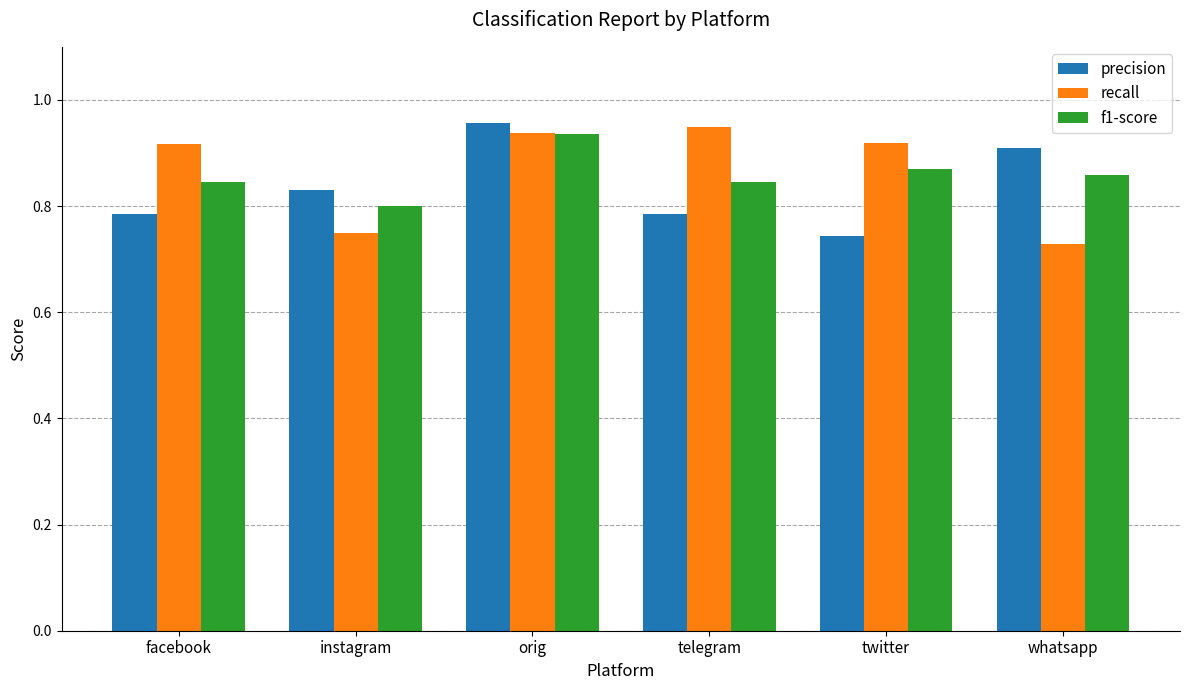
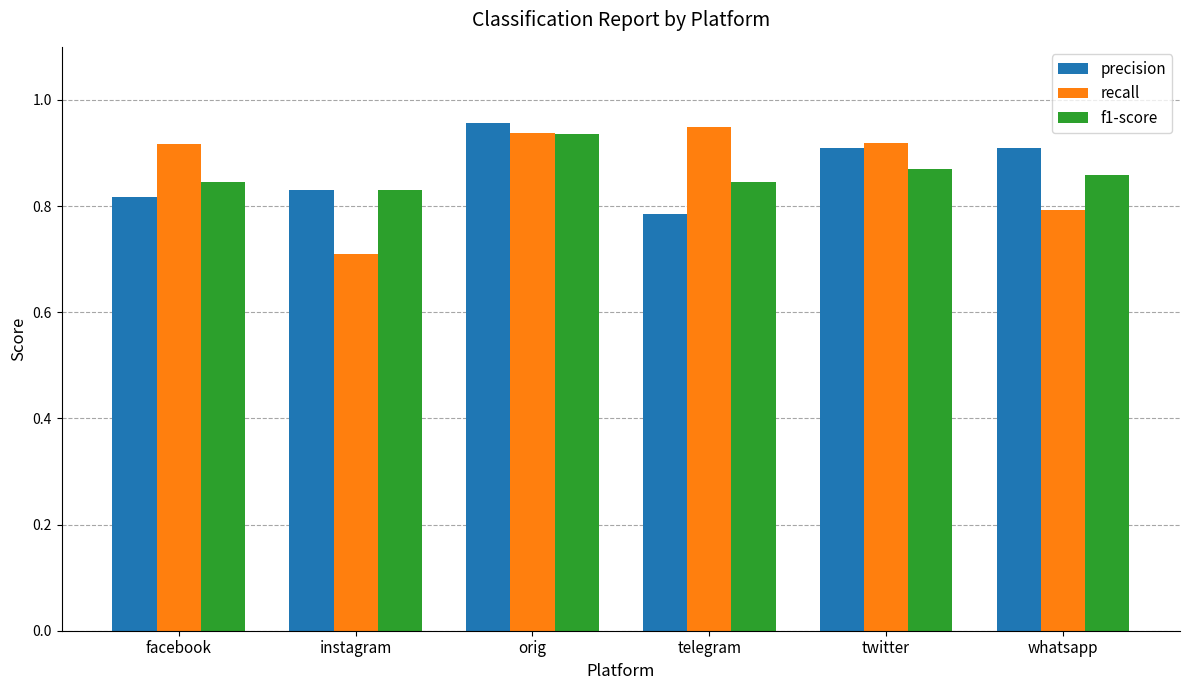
  {
    "precision": {
-     "facebook": 0.79,
+     "facebook": 0.82,
      "instagram": 0.83,
      "orig": 0.96,
      "telegram": 0.79,
-     "twitter": 0.74,
+     "twitter": 0.91,
      "whatsapp": 0.91
    },
    "recall": {
      "facebook": 0.92,
-     "instagram": 0.75,
+     "instagram": 0.71,
      "orig": 0.94,
      "telegram": 0.95,
      "twitter": 0.92,
-     "whatsapp": 0.73
+     "whatsapp": 0.79
    },
    "f1-score": {
      "facebook": 0.85,
-     "instagram": 0.80,
+     "instagram": 0.83,
      "orig": 0.94,
      "telegram": 0.85,
      "twitter": 0.87,
      "whatsapp": 0.86
    }
  }
